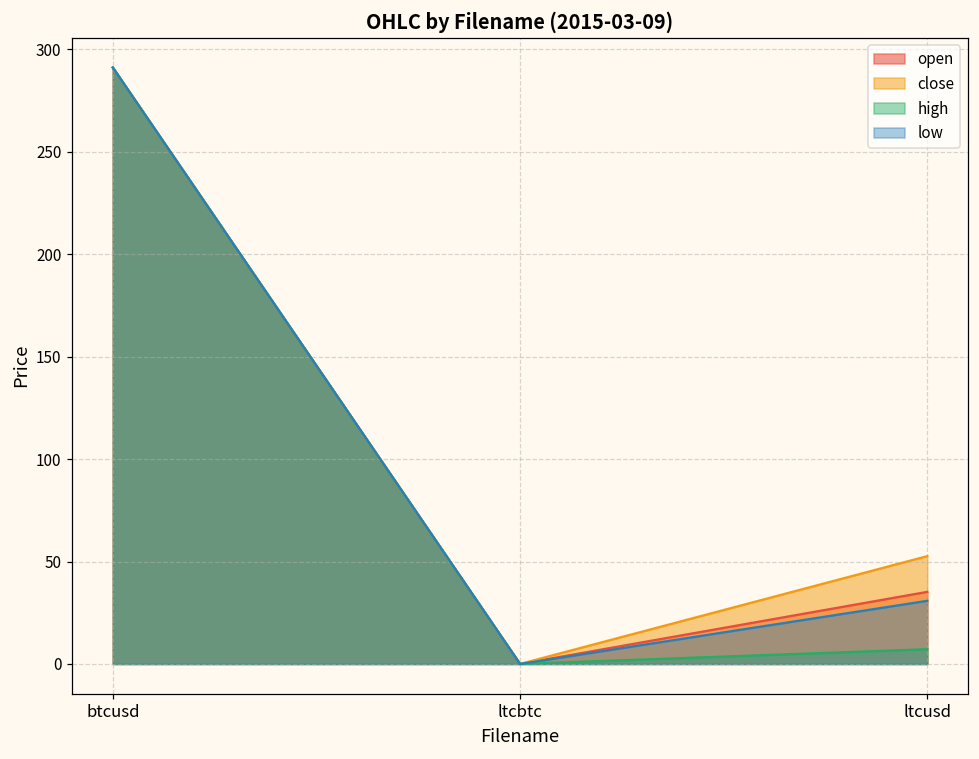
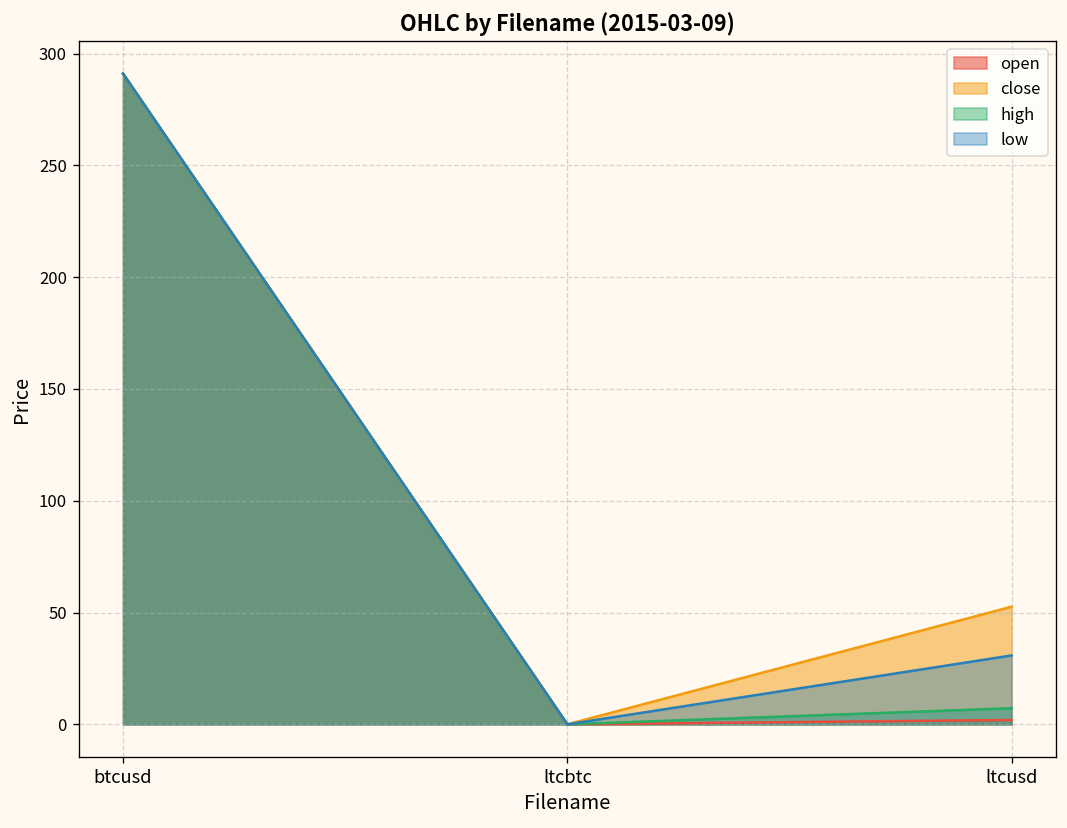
  {
    "open": {
-     "ltcusd": 35
+     "ltcusd": 2
    },
    "close": {
      "ltcusd": 53
    },
    "high": {
      "ltcusd": 7
    },
    "low": {
      "ltcusd": 31
    }
  }
